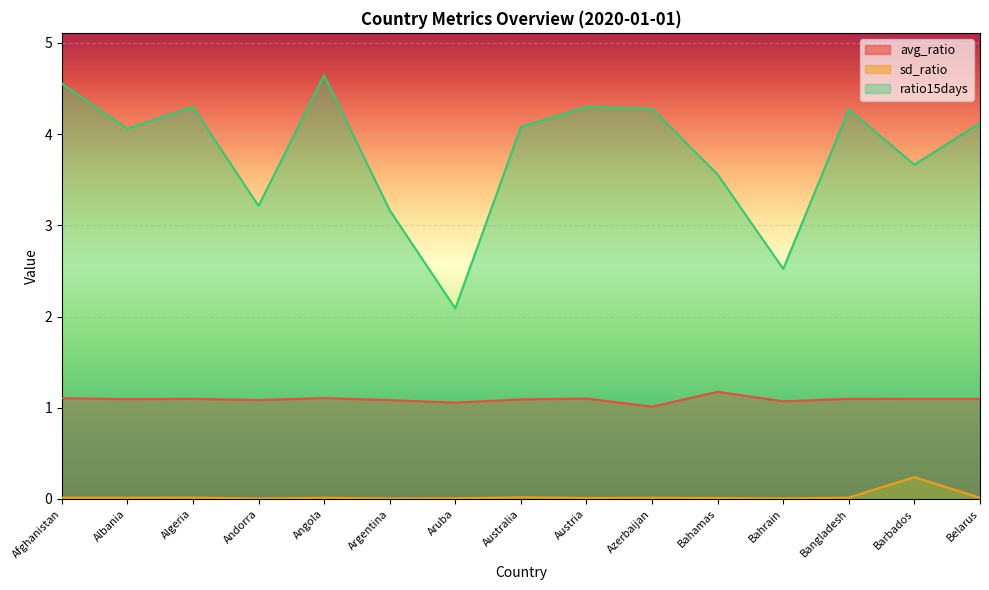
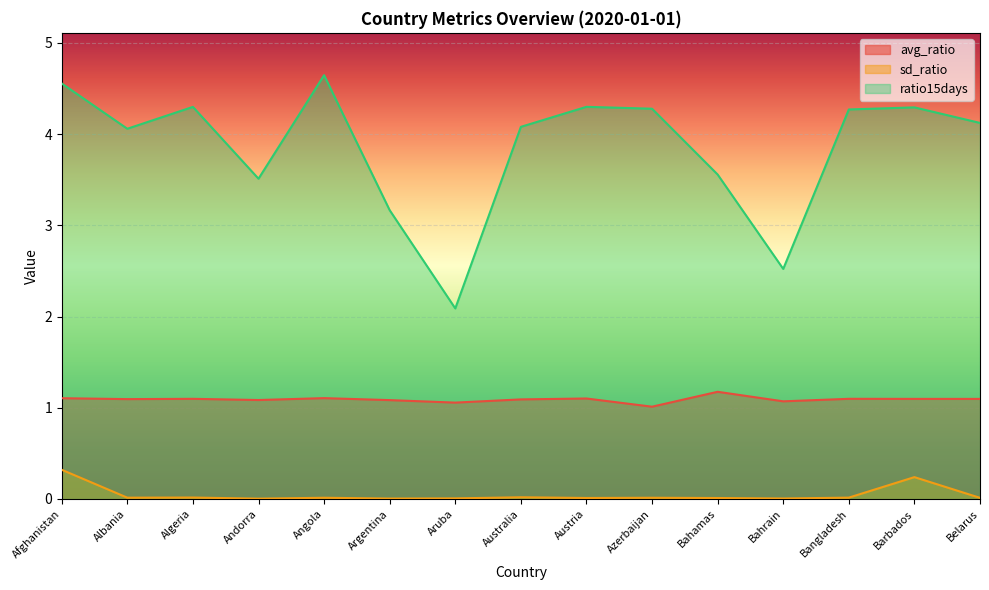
  {
    "avg_ratio": {
      "Afghanistan": 1.1,
      "Albania": 1.1,
      "Algeria": 1.1,
      "Andorra": 1.1,
      "Angola": 1.1,
      "Argentina": 1.1,
      "Aruba": 1.1,
      "Australia": 1.1,
      "Austria": 1.1,
      "Azerbaijan": 1.0,
      "Bahamas": 1.2,
      "Bahrain": 1.1,
      "Bangladesh": 1.1,
      "Barbados": 1.1,
      "Belarus": 1.1
    },
    "sd_ratio": {
-     "Afghanistan": 0.0,
+     "Afghanistan": 0.3,
      "Albania": 0.0,
      "Algeria": 0.0,
      "Andorra": 0.0,
      "Angola": 0.0,
      "Argentina": 0.0,
      "Aruba": 0.0,
      "Australia": 0.0,
      "Austria": 0.0,
      "Azerbaijan": 0.0,
      "Bahamas": 0.0,
      "Bahrain": 0.0,
      "Bangladesh": 0.0,
      "Barbados": 0.2,
      "Belarus": 0.0
    },
    "ratio15days": {
      "Afghanistan": 4.6,
      "Albania": 4.1,
      "Algeria": 4.3,
-     "Andorra": 3.2,
+     "Andorra": 3.5,
      "Angola": 4.6,
      "Argentina": 3.2,
      "Aruba": 2.1,
      "Australia": 4.1,
      "Austria": 4.3,
      "Azerbaijan": 4.3,
      "Bahamas": 3.6,
      "Bahrain": 2.5,
      "Bangladesh": 4.3,
-     "Barbados": 3.7,
+     "Barbados": 4.3,
      "Belarus": 4.1
    }
  }
